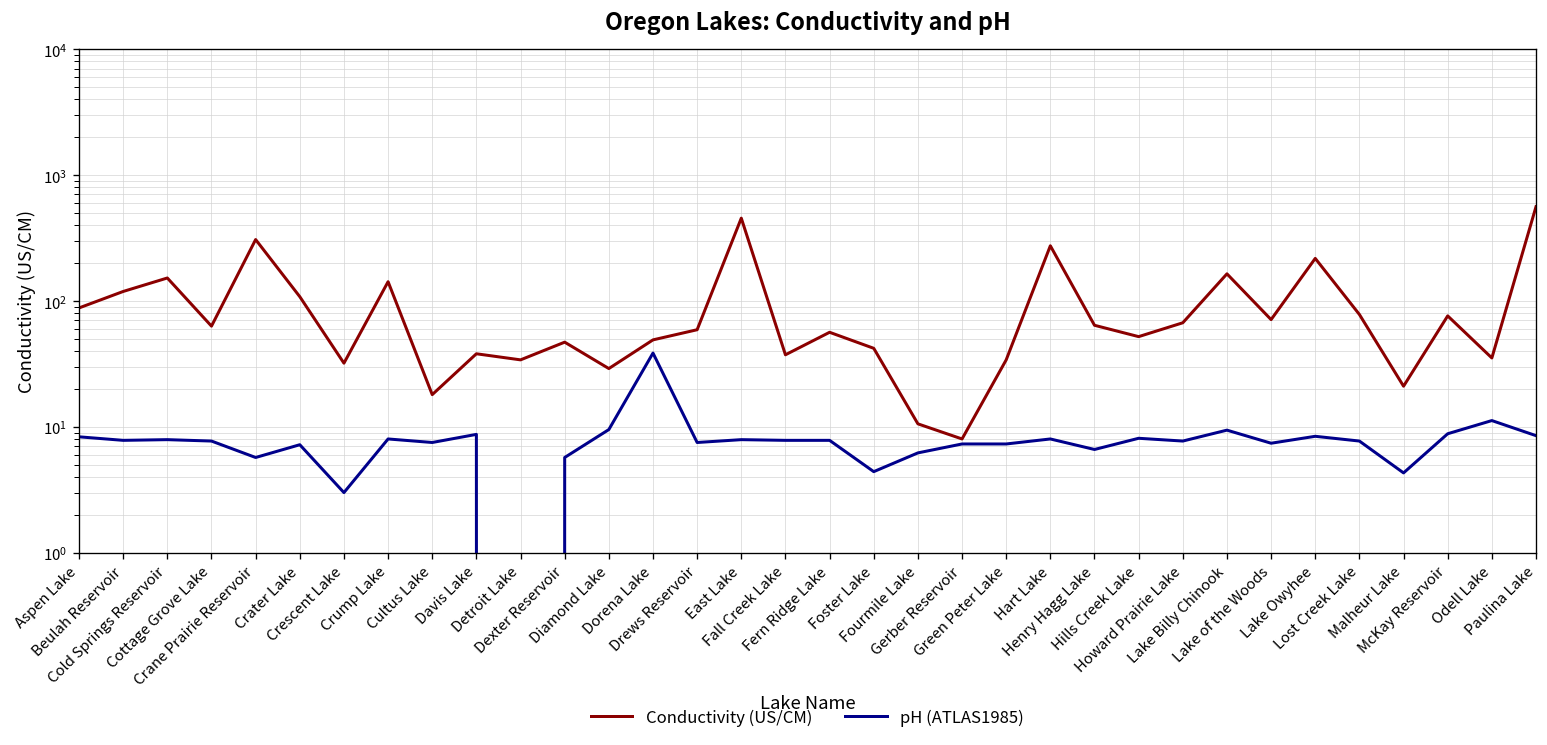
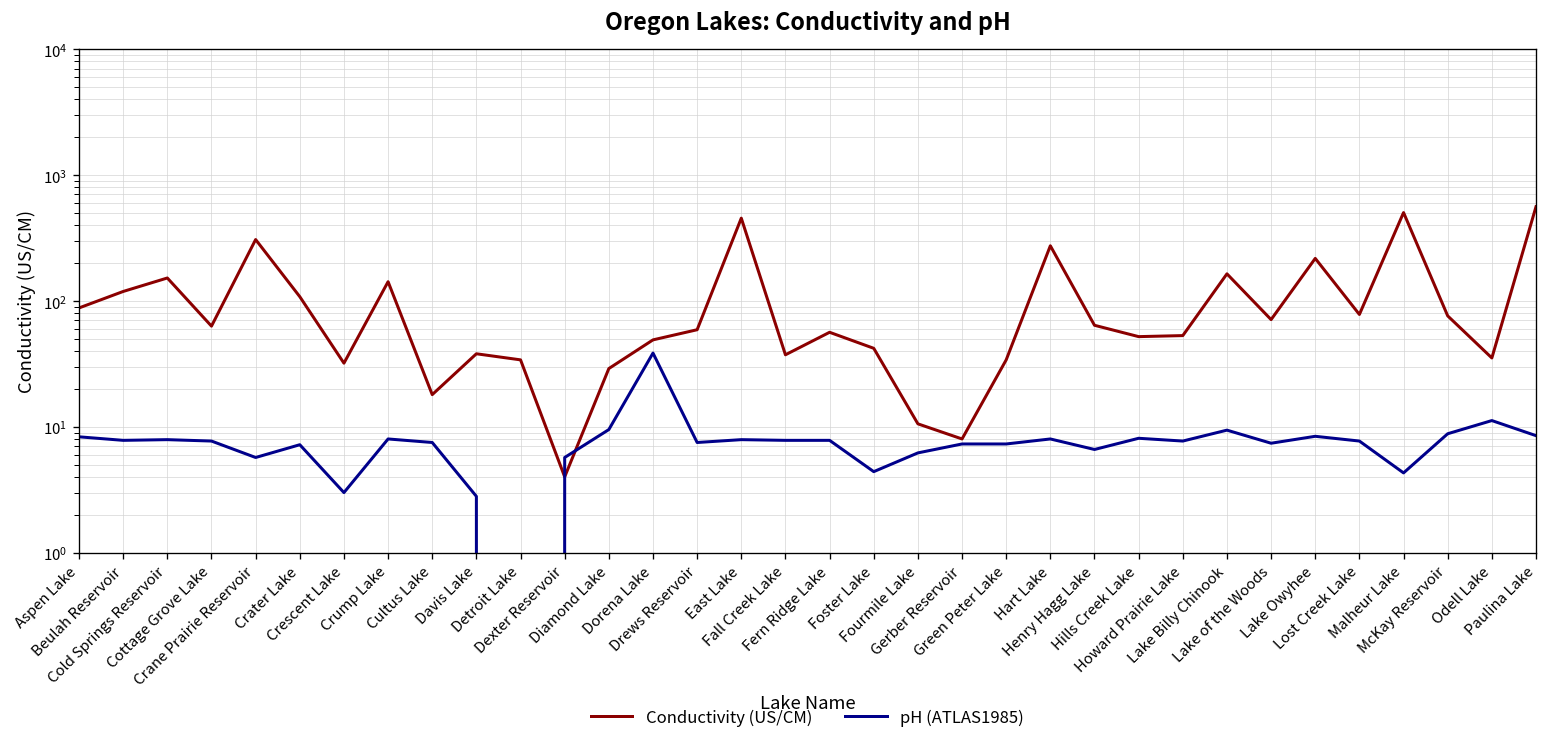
  {
    "Conductivity (US/CM)": {
      "Aspen Lake": 90,
      "Beulah Reservoir": 120,
      "Cold Springs Reservoir": 150,
      "Cottage Grove Lake": 60,
      "Crane Prairie Reservoir": 310,
      "Crater Lake": 110,
      "Crescent Lake": 32,
      "Crump Lake": 140,
      "Cultus Lake": 18,
      "Davis Lake": 38,
      "Detroit Lake": 34,
-     "Dexter Reservoir": 50,
+     "Dexter Reservoir": 4,
      "Diamond Lake": 29,
      "Dorena Lake": 50,
      "Drews Reservoir": 60,
      "East Lake": 450,
      "Fall Creek Lake": 37,
      "Fern Ridge Lake": 60,
      "Foster Lake": 42,
      "Fourmile Lake": 11,
      "Gerber Reservoir": 8,
      "Green Peter Lake": 34,
      "Hart Lake": 270,
      "Henry Hagg Lake": 60,
      "Hills Creek Lake": 50,
-     "Howard Prairie Lake": 70,
+     "Howard Prairie Lake": 50,
      "Lake Billy Chinook": 160,
      "Lake of the Woods": 70,
      "Lake Owyhee": 220,
      "Lost Creek Lake": 80,
-     "Malheur Lake": 21,
+     "Malheur Lake": 500,
      "McKay Reservoir": 80,
      "Odell Lake": 35,
      "Paulina Lake": 600
    },
    "pH (ATLAS1985)": {
      "Aspen Lake": 8,
      "Beulah Reservoir": 8,
      "Cold Springs Reservoir": 8,
      "Cottage Grove Lake": 8,
      "Crane Prairie Reservoir": 6,
      "Crater Lake": 7,
      "Crescent Lake": 3.0,
      "Crump Lake": 8,
      "Cultus Lake": 8,
-     "Davis Lake": 9,
+     "Davis Lake": 2.8,
      "Dexter Reservoir": 6,
      "Diamond Lake": 10,
      "Dorena Lake": 39,
      "Drews Reservoir": 8,
      "East Lake": 8,
      "Fall Creek Lake": 8,
      "Fern Ridge Lake": 8,
      "Foster Lake": 4.4,
      "Fourmile Lake": 6,
      "Gerber Reservoir": 7,
      "Green Peter Lake": 7,
      "Hart Lake": 8,
      "Henry Hagg Lake": 7,
      "Hills Creek Lake": 8,
      "Howard Prairie Lake": 8,
      "Lake Billy Chinook": 9,
      "Lake of the Woods": 7,
      "Lake Owyhee": 8,
      "Lost Creek Lake": 8,
      "Malheur Lake": 4.3,
      "McKay Reservoir": 9,
      "Odell Lake": 11,
      "Paulina Lake": 9
    }
  }
